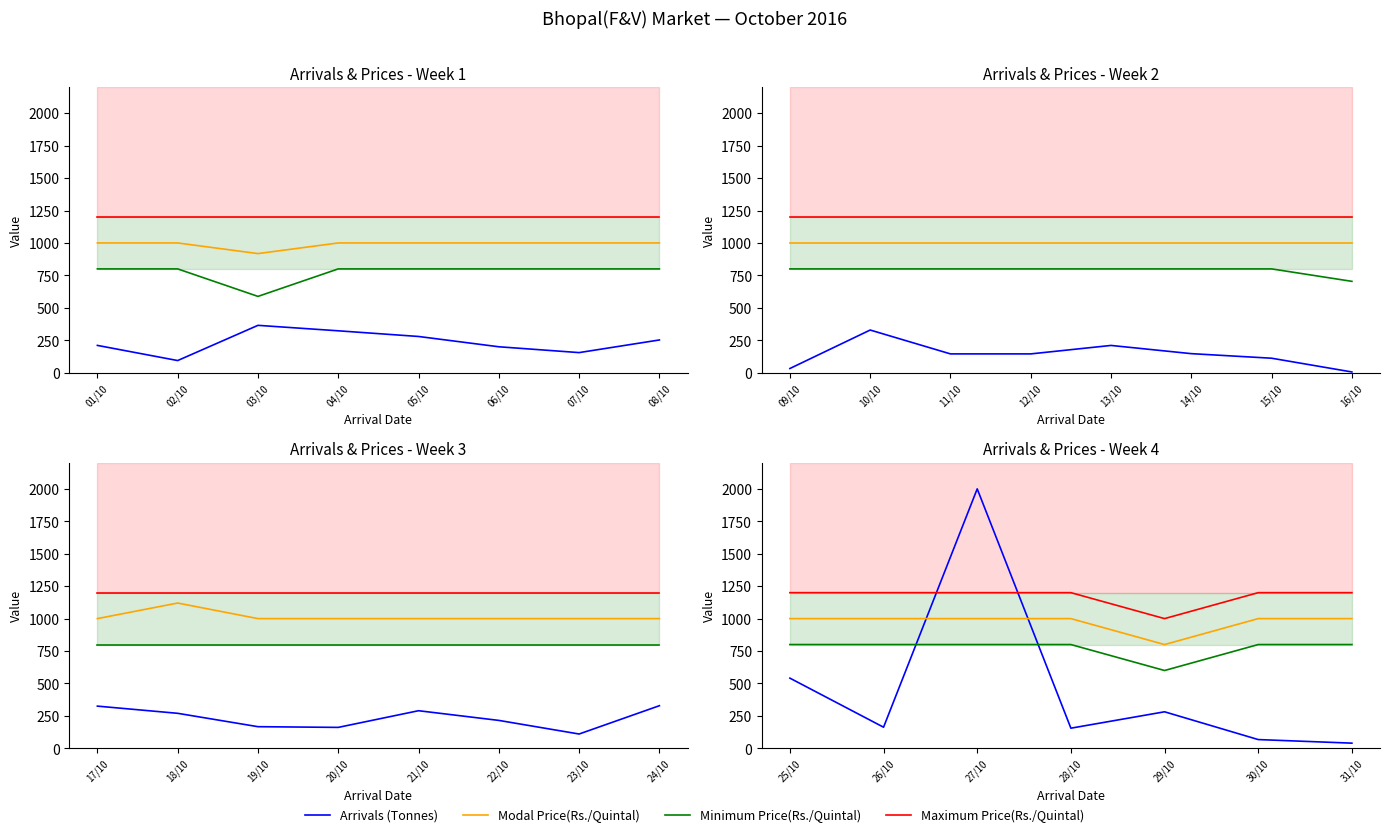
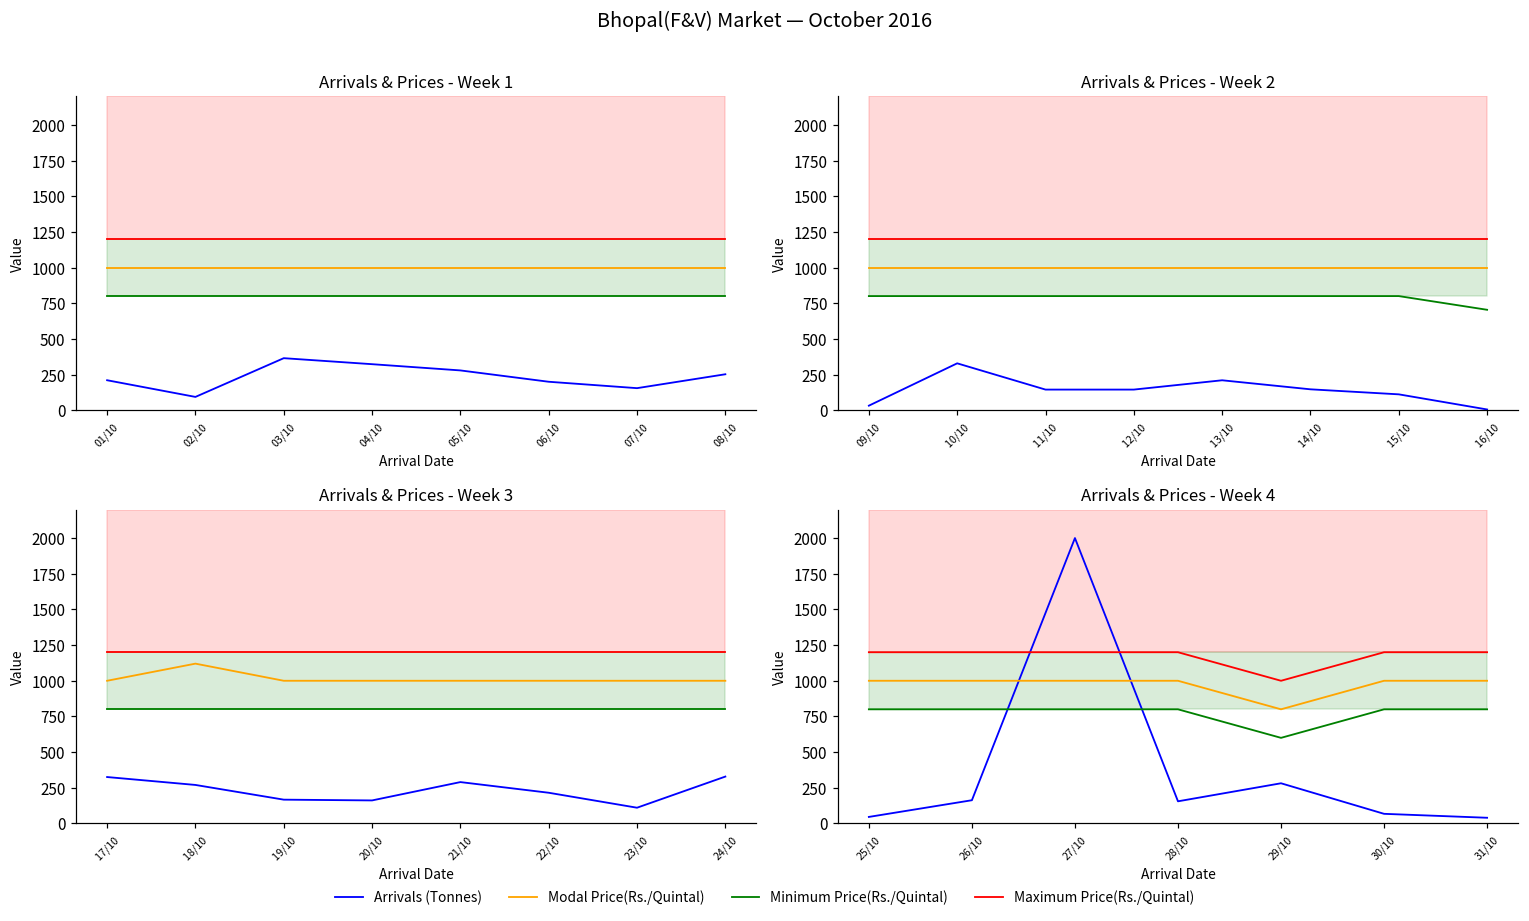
  {
    "Arrivals & Prices - Week 1": {
      "Arrivals (Tonnes)": {
        "01/10": 210,
        "02/10": 90,
        "03/10": 360,
        "04/10": 320,
        "05/10": 280,
        "06/10": 200,
        "07/10": 150,
        "08/10": 250
      },
      "Modal Price(Rs./Quintal)": {
        "01/10": 1000,
        "02/10": 1000,
-       "03/10": 920,
+       "03/10": 1000,
        "04/10": 1000,
        "05/10": 1000,
        "06/10": 1000,
        "07/10": 1000,
        "08/10": 1000
      },
      "Minimum Price(Rs./Quintal)": {
        "01/10": 800,
        "02/10": 800,
-       "03/10": 590,
+       "03/10": 800,
        "04/10": 800,
        "05/10": 800,
        "06/10": 800,
        "07/10": 800,
        "08/10": 800
      }
    },
    "Arrivals & Prices - Week 2": {
      "Arrivals (Tonnes)": {
        "09/10": 30,
        "10/10": 330,
        "11/10": 140,
        "12/10": 140,
        "13/10": 210,
        "14/10": 150,
        "15/10": 110,
        "16/10": 10
      },
      "Modal Price(Rs./Quintal)": {
        "09/10": 1000,
        "10/10": 1000,
        "11/10": 1000,
        "12/10": 1000,
        "13/10": 1000,
        "14/10": 1000,
        "15/10": 1000,
        "16/10": 1000
      },
      "Minimum Price(Rs./Quintal)": {
        "09/10": 800,
        "10/10": 800,
        "11/10": 800,
        "12/10": 800,
        "13/10": 800,
        "14/10": 800,
        "15/10": 800,
        "16/10": 700
      }
    },
    "Arrivals & Prices - Week 3": {
      "Arrivals (Tonnes)": {
        "17/10": 330,
        "18/10": 270,
        "19/10": 170,
        "20/10": 160,
        "21/10": 290,
        "22/10": 220,
        "23/10": 110,
        "24/10": 330
      },
      "Modal Price(Rs./Quintal)": {
        "17/10": 1000,
        "18/10": 1120,
        "19/10": 1000,
        "20/10": 1000,
        "21/10": 1000,
        "22/10": 1000,
        "23/10": 1000,
        "24/10": 1000
      },
      "Minimum Price(Rs./Quintal)": {
        "17/10": 800,
        "18/10": 800,
        "19/10": 800,
        "20/10": 800,
        "21/10": 800,
        "22/10": 800,
        "23/10": 800,
        "24/10": 800
      }
    },
    "Arrivals & Prices - Week 4": {
      "Arrivals (Tonnes)": {
-       "25/10": 540,
+       "25/10": 50,
        "26/10": 160,
        "27/10": 2000,
        "28/10": 160,
        "29/10": 280,
        "30/10": 70,
        "31/10": 40
      },
      "Modal Price(Rs./Quintal)": {
        "25/10": 1000,
        "26/10": 1000,
        "27/10": 1000,
        "28/10": 1000,
        "29/10": 800,
        "30/10": 1000,
        "31/10": 1000
      }
    }
  }
